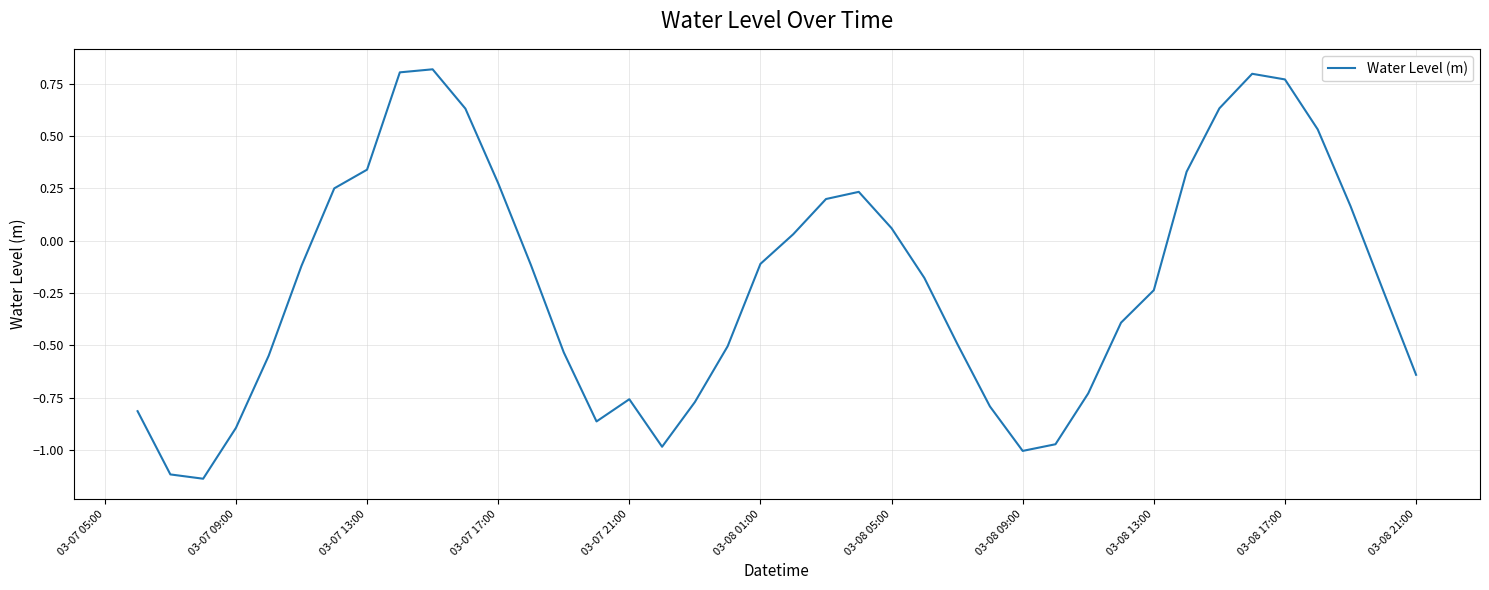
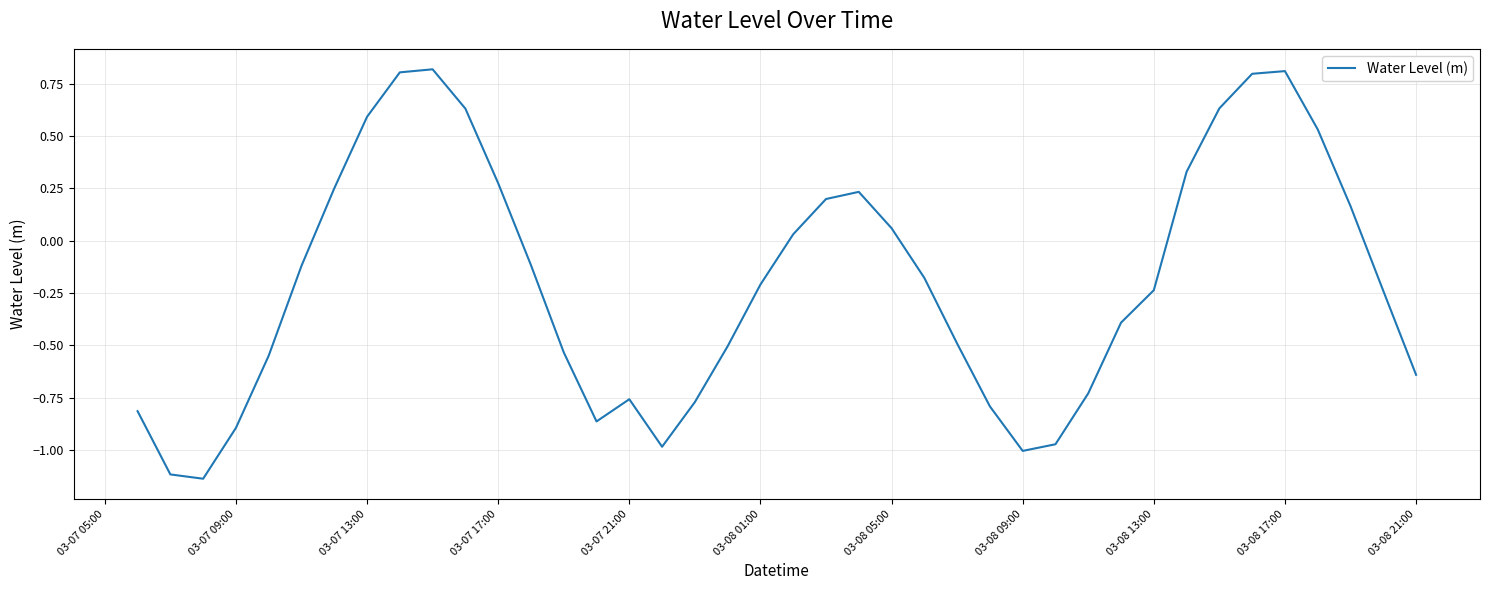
  {
    "03-07 09:00": -0.89,
-   "03-07 13:00": 0.34,
+   "03-07 13:00": 0.59,
    "03-07 17:00": 0.27,
    "03-07 21:00": -0.76,
-   "03-08 01:00": -0.11,
+   "03-08 01:00": -0.21,
    "03-08 05:00": 0.06,
    "03-08 09:00": -1.00,
    "03-08 13:00": -0.24,
-   "03-08 17:00": 0.77,
+   "03-08 17:00": 0.81,
    "03-08 21:00": -0.64
  }
